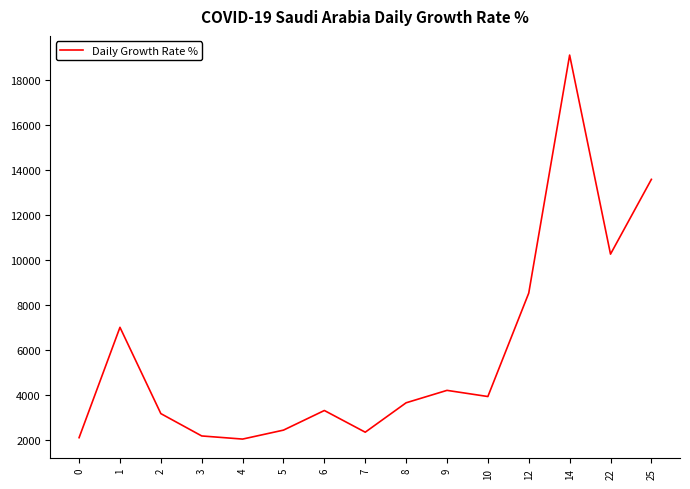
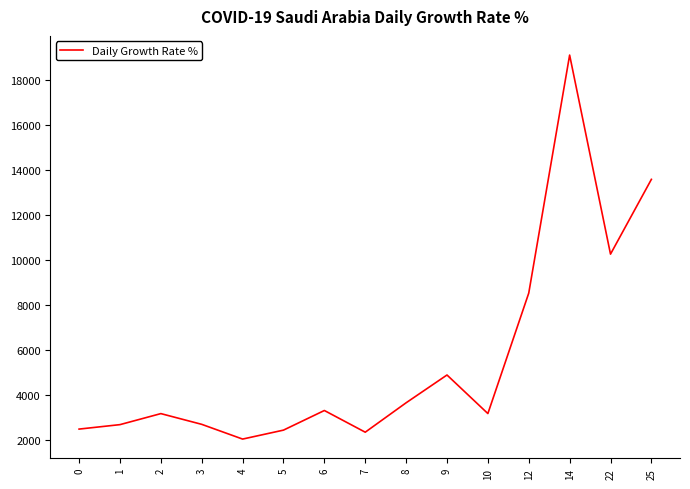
  {
-   "0": 2100,
-   "1": 7000,
+   "0": 2500,
+   "1": 2700,
    "2": 3200,
-   "3": 2200,
+   "3": 2700,
    "4": 2000,
    "5": 2400,
    "6": 3300,
    "7": 2300,
    "8": 3600,
-   "9": 4200,
-   "10": 3900,
+   "9": 4900,
+   "10": 3200,
    "12": 8500,
    "14": 19100,
    "22": 10200,
    "25": 13600
  }
